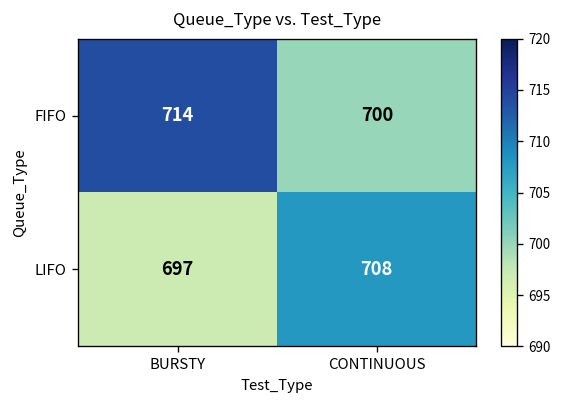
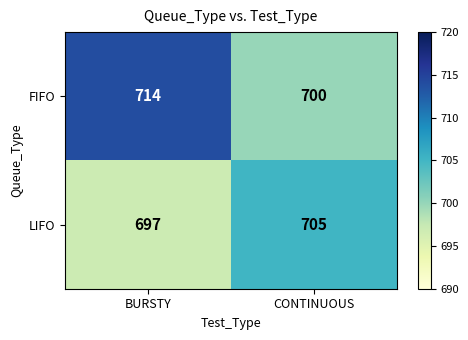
  {
    "FIFO": {
      "BURSTY": 714,
      "CONTINUOUS": 700
    },
    "LIFO": {
      "BURSTY": 697,
-     "CONTINUOUS": 708
+     "CONTINUOUS": 705
    }
  }
